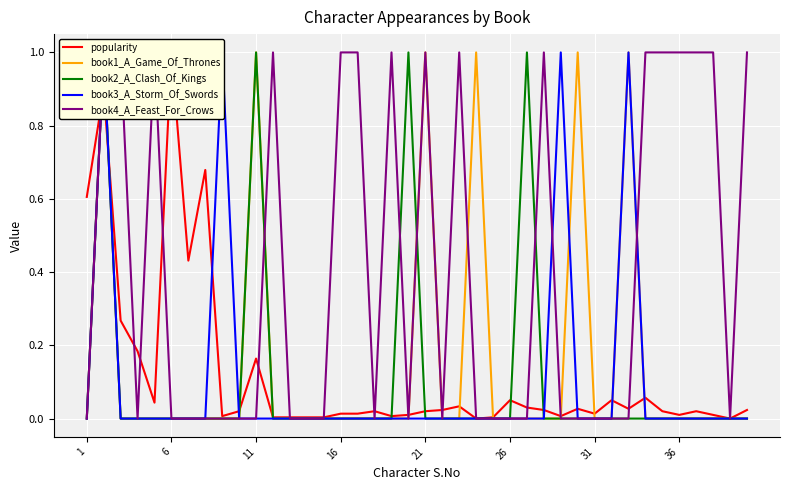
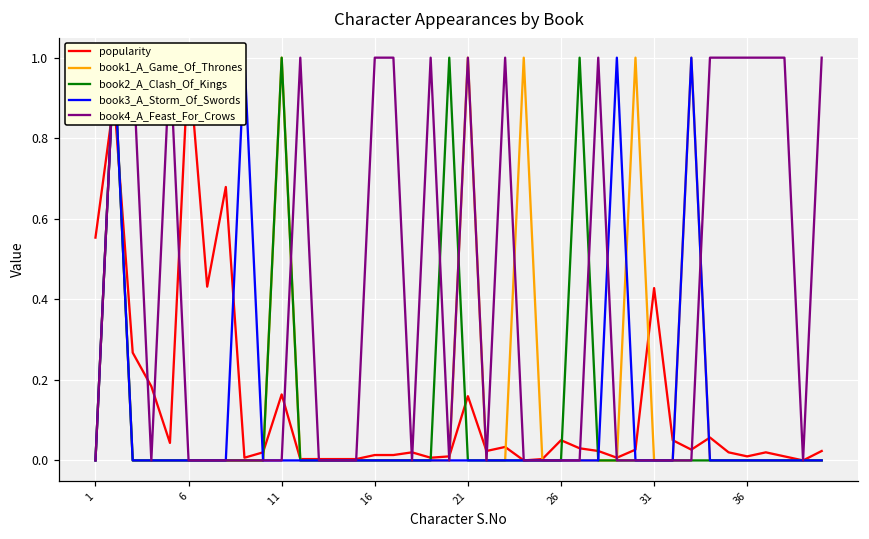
  {
    "popularity": {
-     "1": 0.61,
+     "1": 0.55,
      "11": 0.16,
      "16": 0.01,
-     "21": 0.02,
+     "21": 0.16,
      "26": 0.05,
-     "31": 0.01,
+     "31": 0.43,
      "36": 0.01
    },
    "book4_A_Feast_For_Crows": {
      "16": 1.00,
      "36": 1.00
    }
  }
